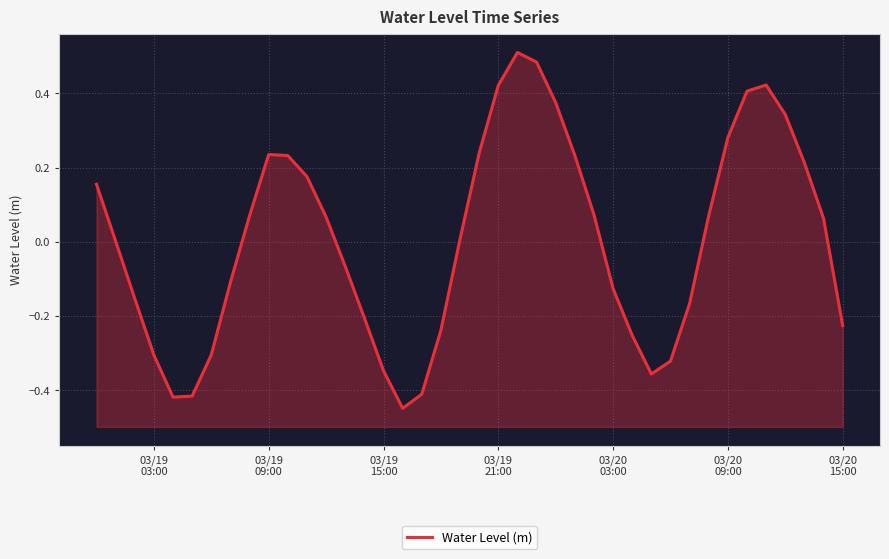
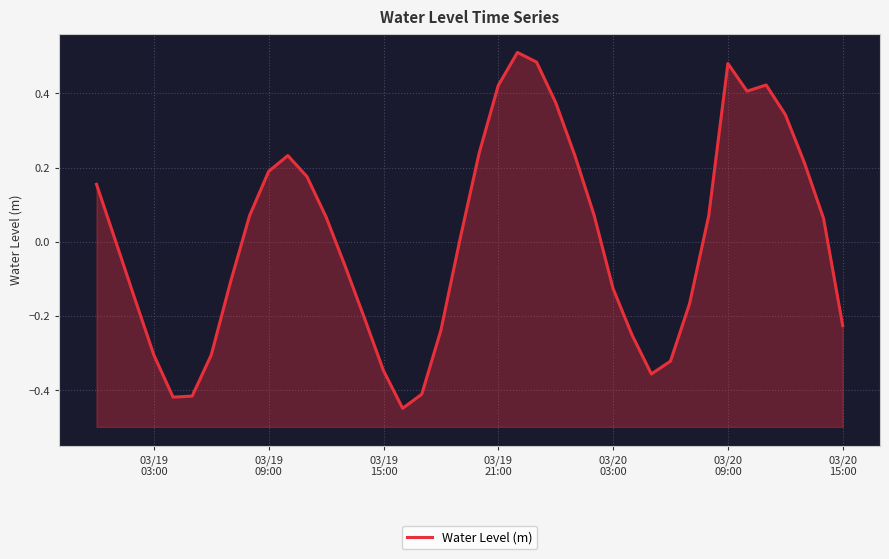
  {
    "03/19 03:00": -0.31,
-   "03/19 09:00": 0.24,
+   "03/19 09:00": 0.19,
    "03/19 15:00": -0.35,
    "03/19 21:00": 0.42,
    "03/20 03:00": -0.13,
-   "03/20 09:00": 0.28,
+   "03/20 09:00": 0.48,
    "03/20 15:00": -0.23
  }
